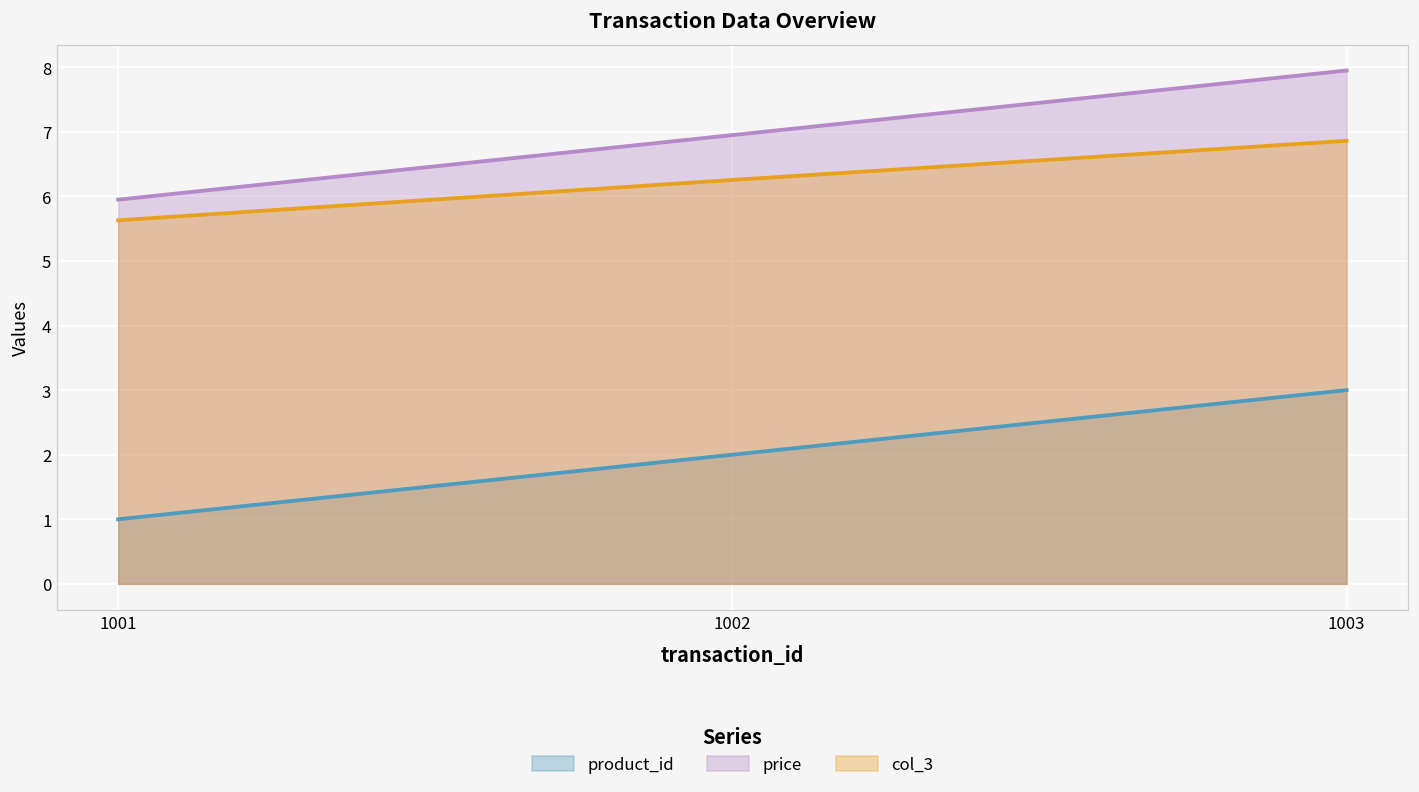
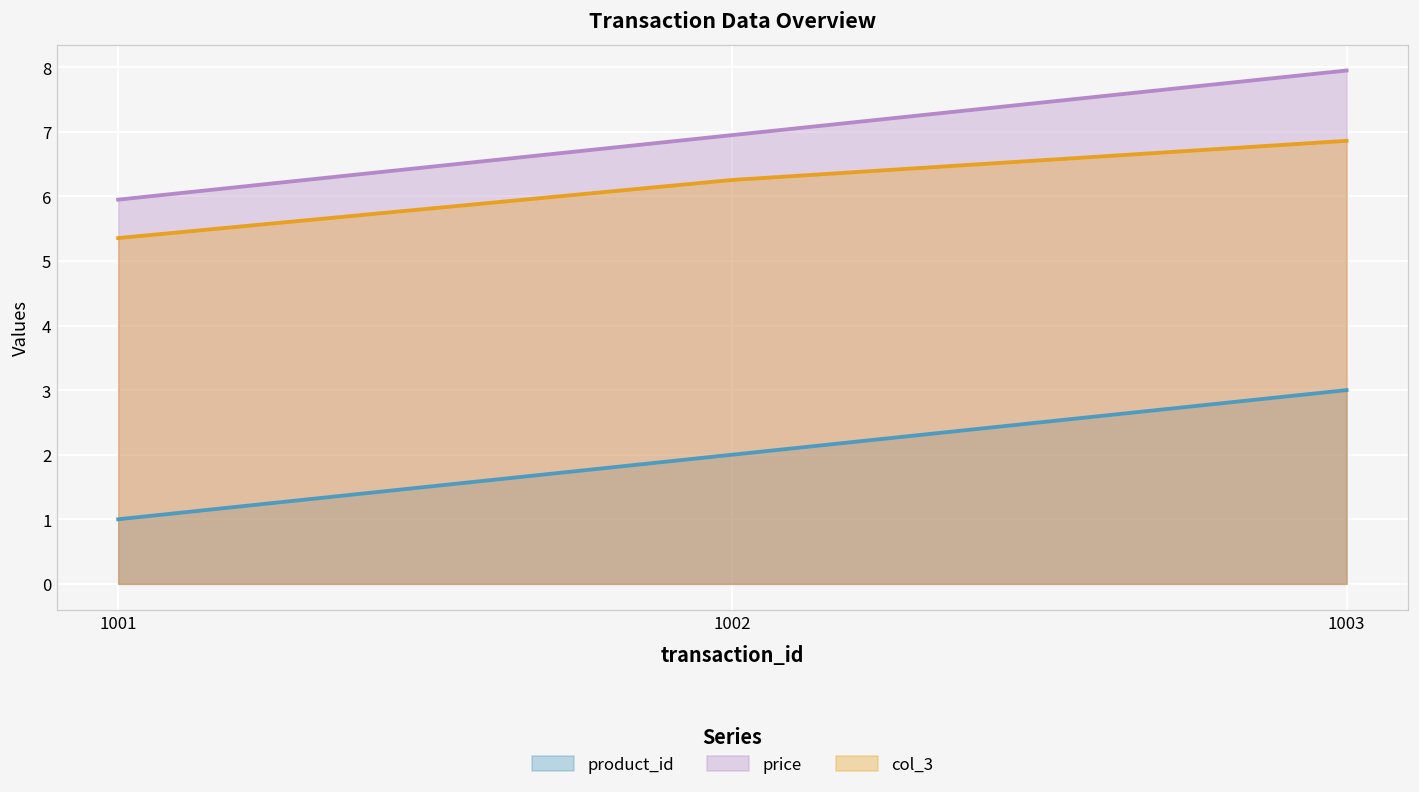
  {
    "col_3": {
-     "1001": 5.6,
+     "1001": 5.4,
      "1002": 6.3,
      "1003": 6.9
    }
  }
